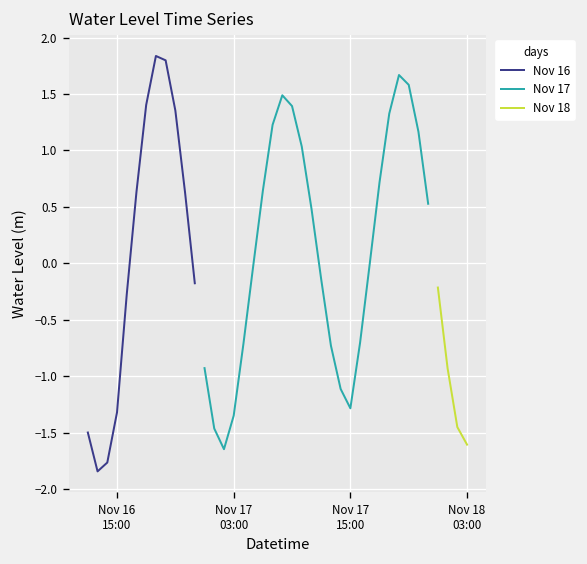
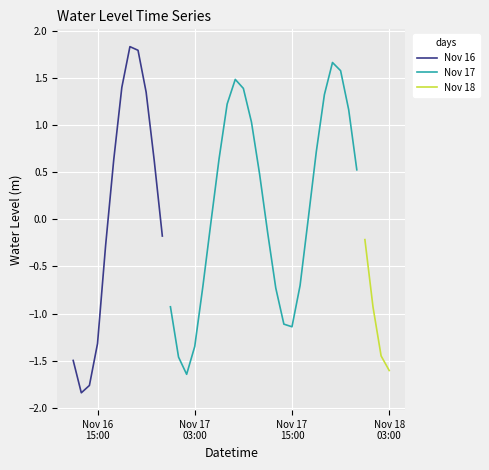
  {
    "Nov 16": {
      "Nov 16 15:00": -1.3
    },
    "Nov 17": {
      "Nov 17 03:00": -1.3,
-     "Nov 17 15:00": -1.3
+     "Nov 17 15:00": -1.1
    },
    "Nov 18": {
      "Nov 18 03:00": -1.6
    }
  }
